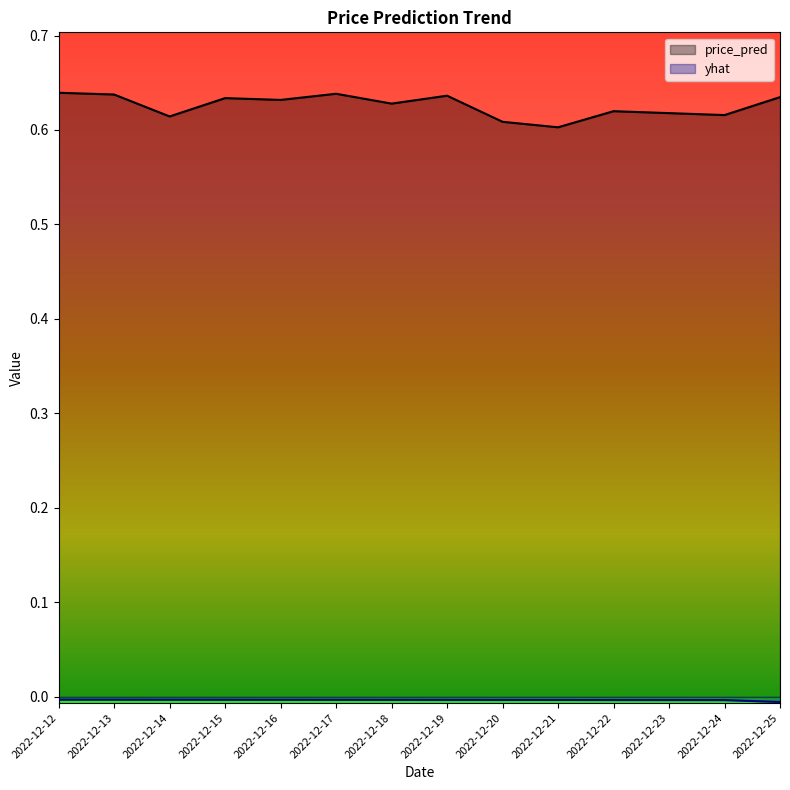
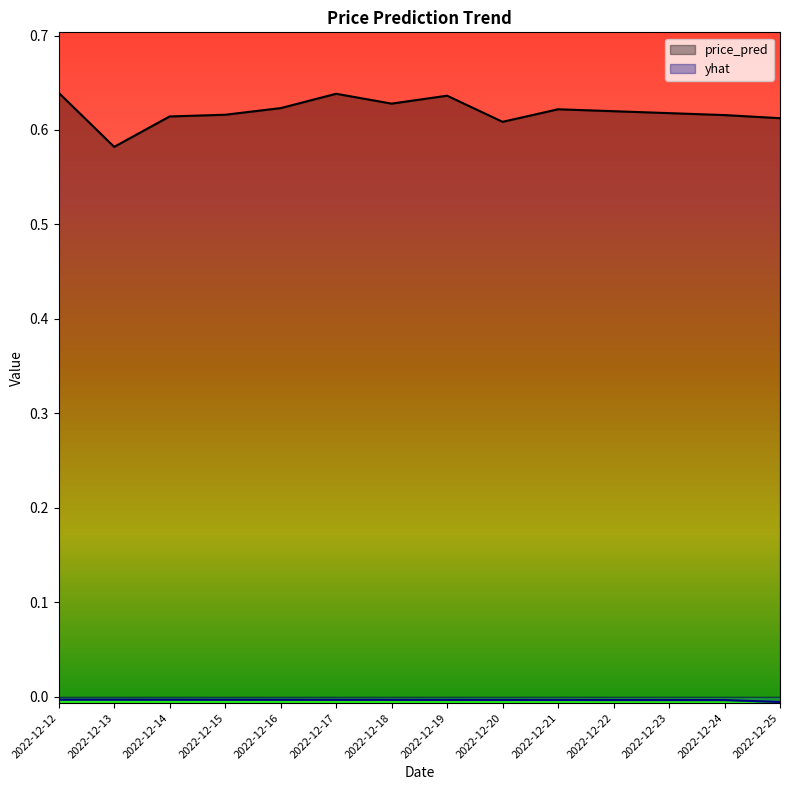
  {
    "price_pred": {
      "2022-12-12": 0.64,
-     "2022-12-13": 0.64,
+     "2022-12-13": 0.58,
      "2022-12-14": 0.61,
-     "2022-12-15": 0.63,
-     "2022-12-16": 0.63,
+     "2022-12-15": 0.62,
+     "2022-12-16": 0.62,
      "2022-12-17": 0.64,
      "2022-12-18": 0.63,
      "2022-12-19": 0.64,
      "2022-12-20": 0.61,
-     "2022-12-21": 0.60,
+     "2022-12-21": 0.62,
      "2022-12-22": 0.62,
      "2022-12-23": 0.62,
      "2022-12-24": 0.62,
-     "2022-12-25": 0.63
+     "2022-12-25": 0.61
    }
  }
